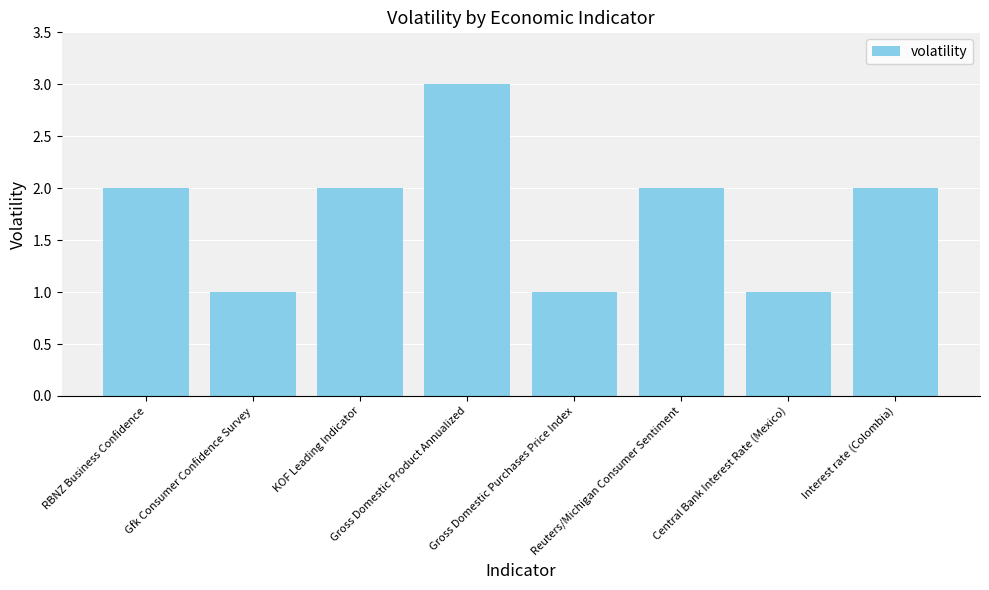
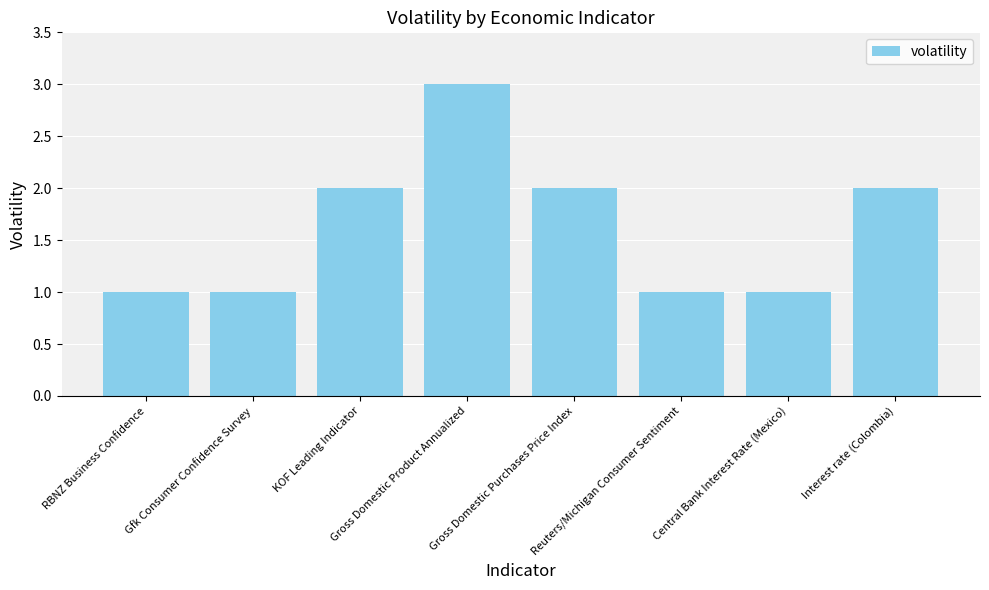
  {
-   "RBNZ Business Confidence": 2,
+   "RBNZ Business Confidence": 1,
    "Gfk Consumer Confidence Survey": 1,
    "KOF Leading Indicator": 2,
    "Gross Domestic Product Annualized": 3,
-   "Gross Domestic Purchases Price Index": 1,
-   "Reuters/Michigan Consumer Sentiment": 2,
+   "Gross Domestic Purchases Price Index": 2,
+   "Reuters/Michigan Consumer Sentiment": 1,
    "Central Bank Interest Rate (Mexico)": 1,
    "Interest rate (Colombia)": 2
  }
